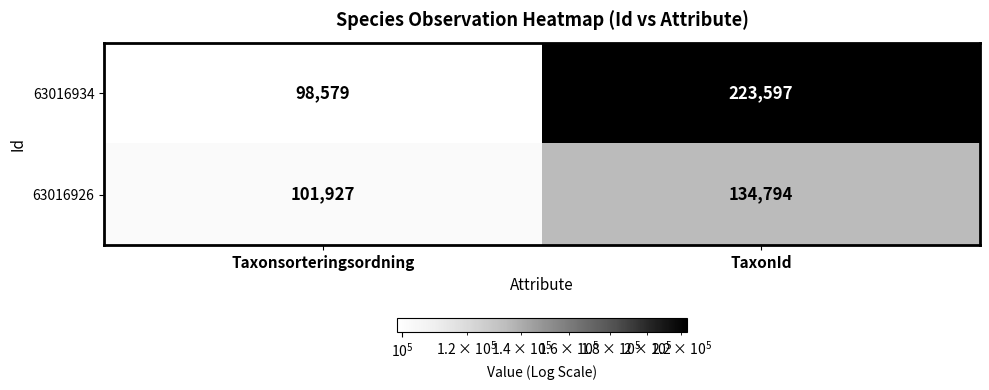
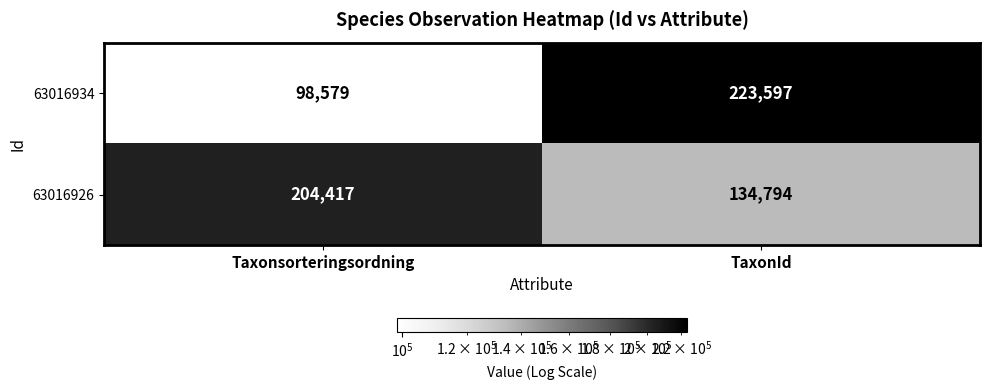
  {
    "63016934": {
      "Taxonsorteringsordning": "98,579",
      "TaxonId": "223,597"
    },
    "63016926": {
-     "Taxonsorteringsordning": "101,927",
+     "Taxonsorteringsordning": "204,417",
      "TaxonId": "134,794"
    }
  }
